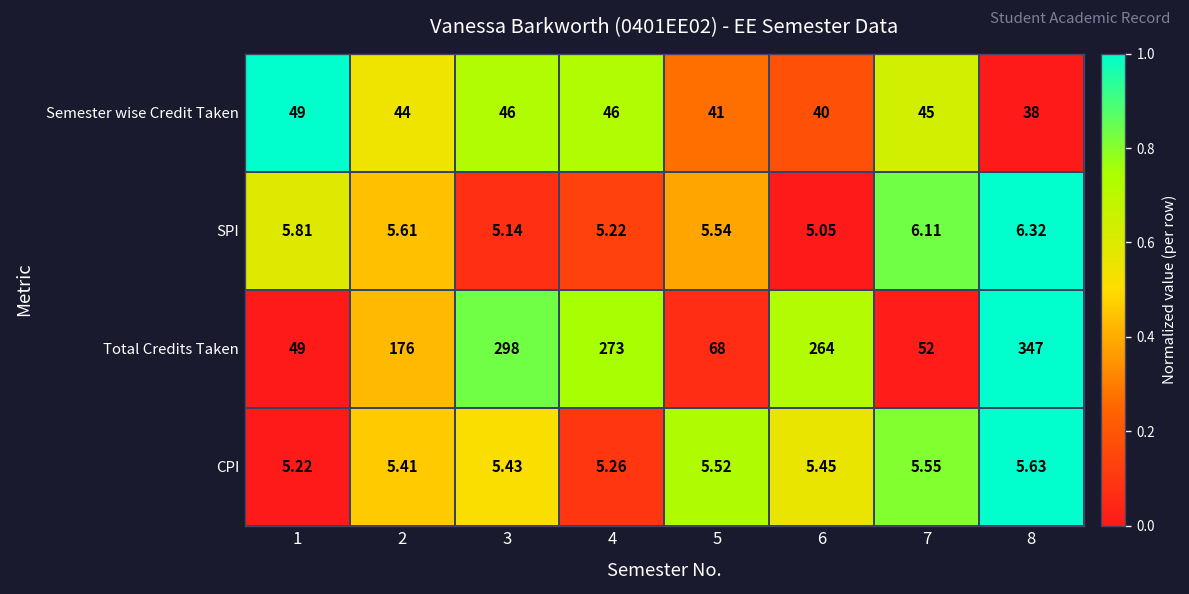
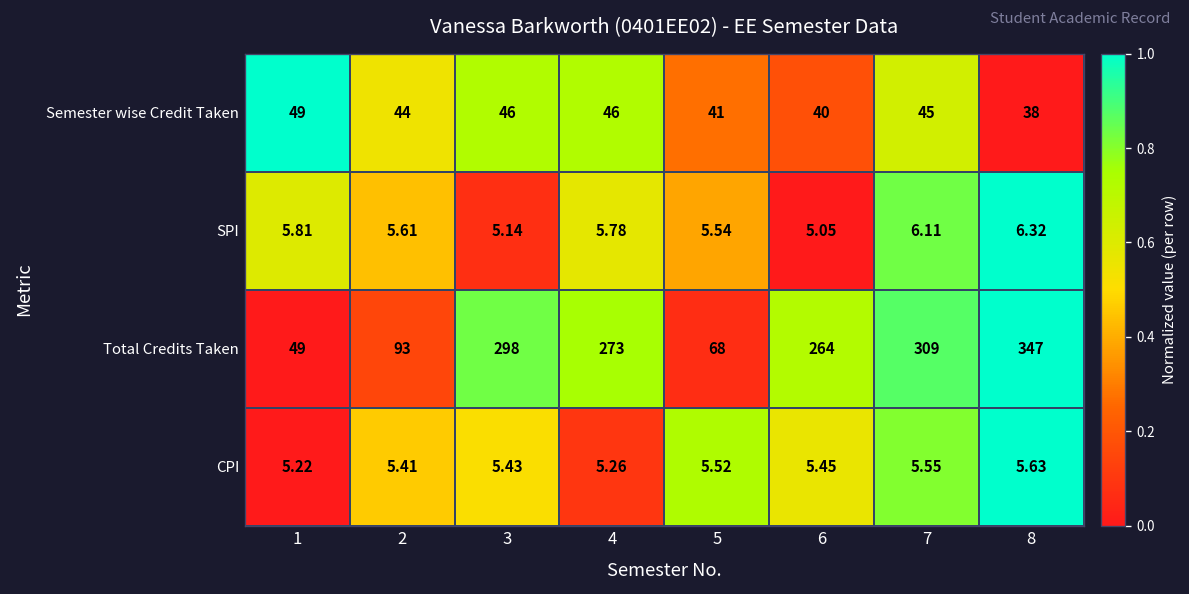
  {
    "Semester wise Credit Taken": {
      "1": 49,
      "2": 44,
      "3": 46,
      "4": 46,
      "5": 41,
      "6": 40,
      "7": 45,
      "8": 38
    },
    "SPI": {
      "1": 5.81,
      "2": 5.61,
      "3": 5.14,
-     "4": 5.22,
+     "4": 5.78,
      "5": 5.54,
      "6": 5.05,
      "7": 6.11,
      "8": 6.32
    },
    "Total Credits Taken": {
      "1": 49,
-     "2": 176,
+     "2": 93,
      "3": 298,
      "4": 273,
      "5": 68,
      "6": 264,
-     "7": 52,
+     "7": 309,
      "8": 347
    },
    "CPI": {
      "1": 5.22,
      "2": 5.41,
      "3": 5.43,
      "4": 5.26,
      "5": 5.52,
      "6": 5.45,
      "7": 5.55,
      "8": 5.63
    }
  }
